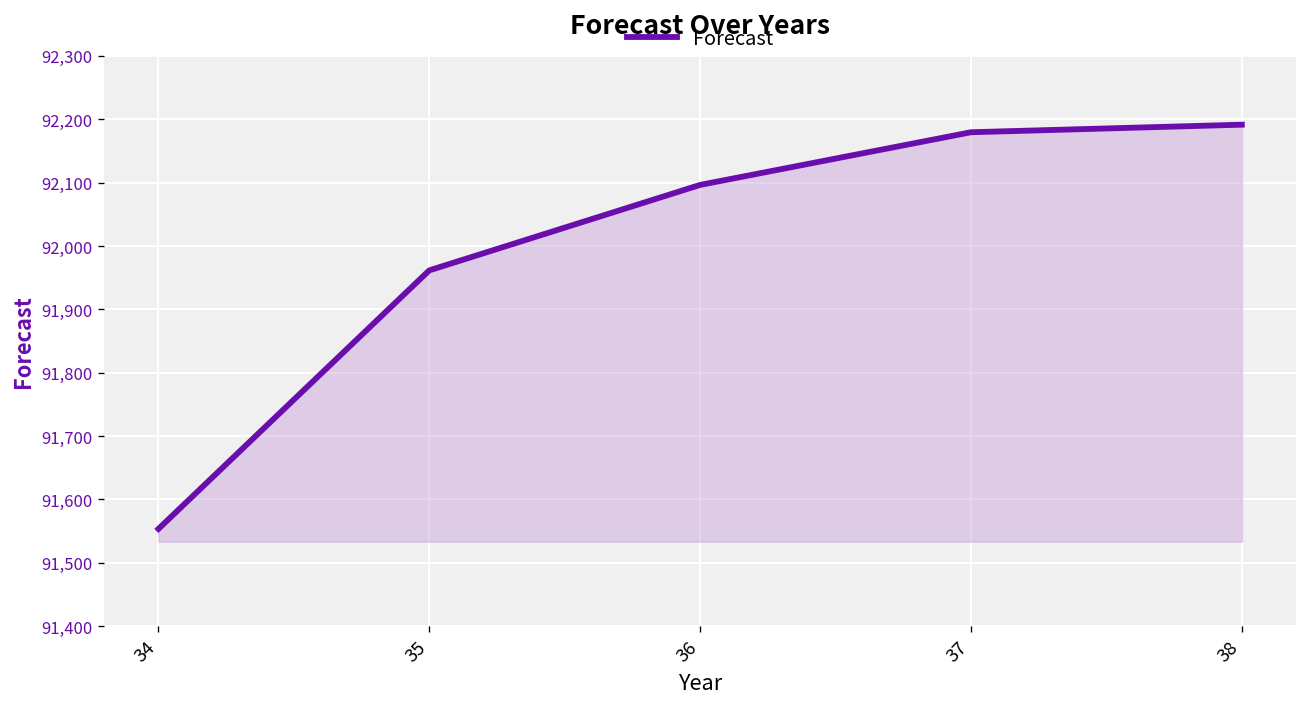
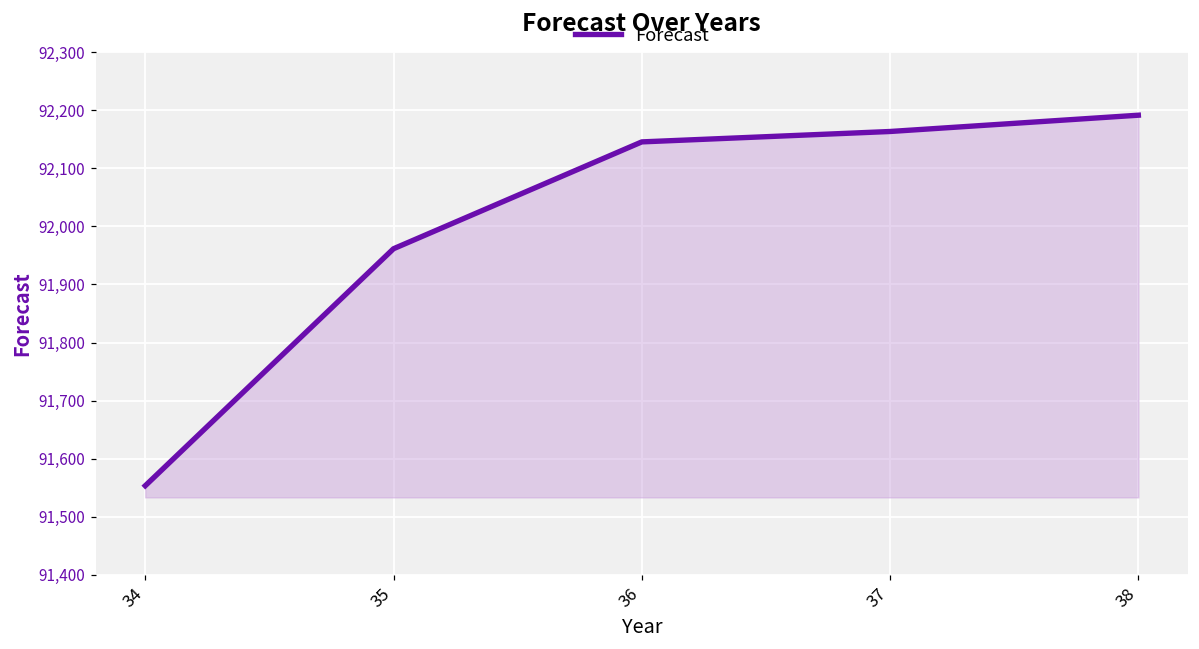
  {
    "34": "91,550",
    "35": "91,960",
-   "36": "92,100",
-   "37": "92,180",
+   "36": "92,150",
+   "37": "92,160",
    "38": "92,190"
  }
